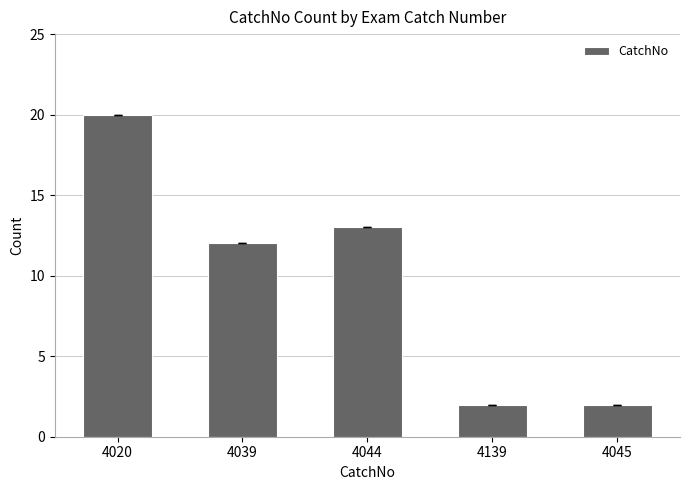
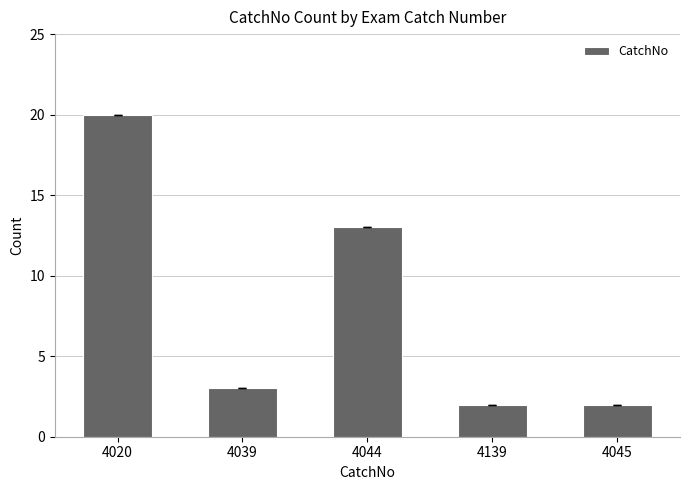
  {
    "4020": 20,
-   "4039": 12,
+   "4039": 3,
    "4044": 13,
    "4139": 2,
    "4045": 2
  }
